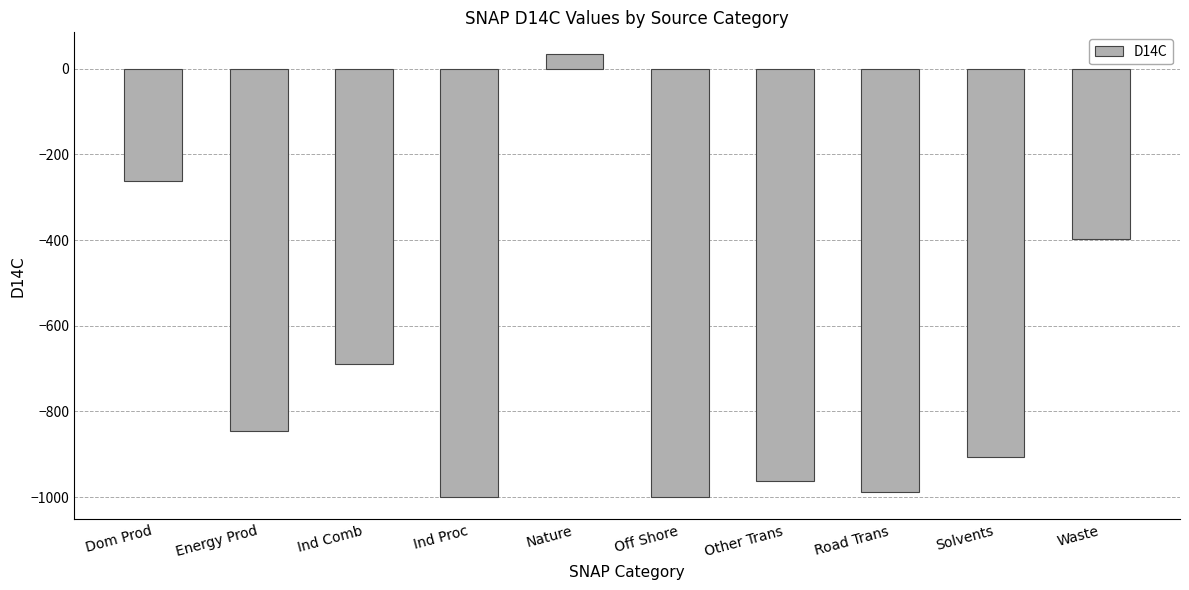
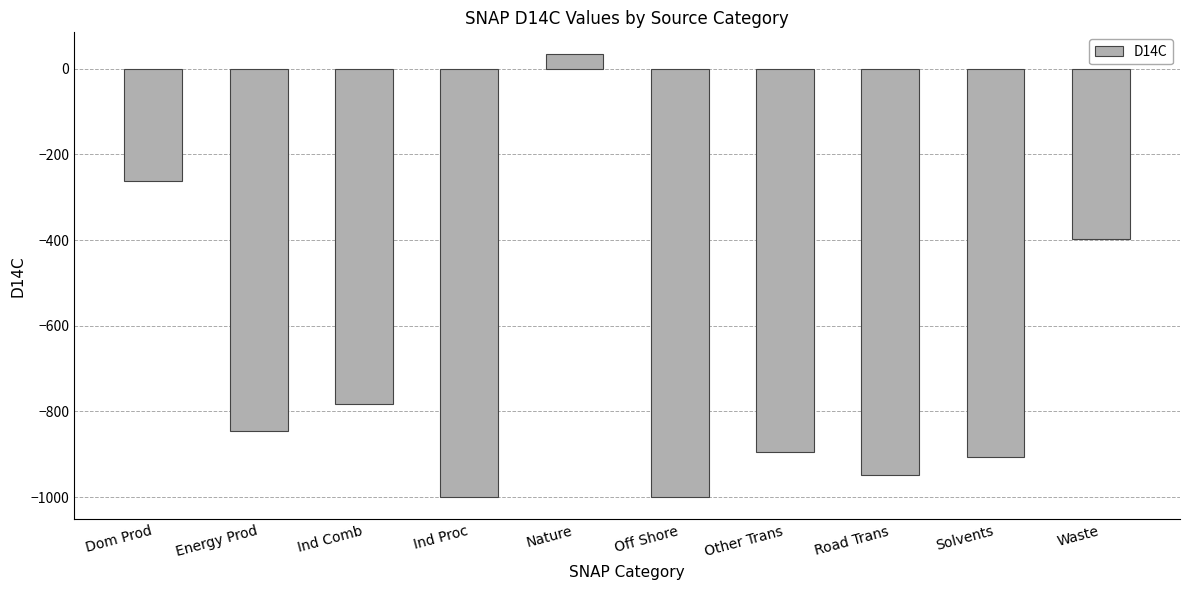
  {
    "Dom Prod": -260,
    "Energy Prod": -850,
-   "Ind Comb": -690,
+   "Ind Comb": -780,
    "Ind Proc": -1000,
    "Nature": 30,
    "Off Shore": -1000,
-   "Other Trans": -960,
-   "Road Trans": -990,
+   "Other Trans": -900,
+   "Road Trans": -950,
    "Solvents": -910,
    "Waste": -400
  }
